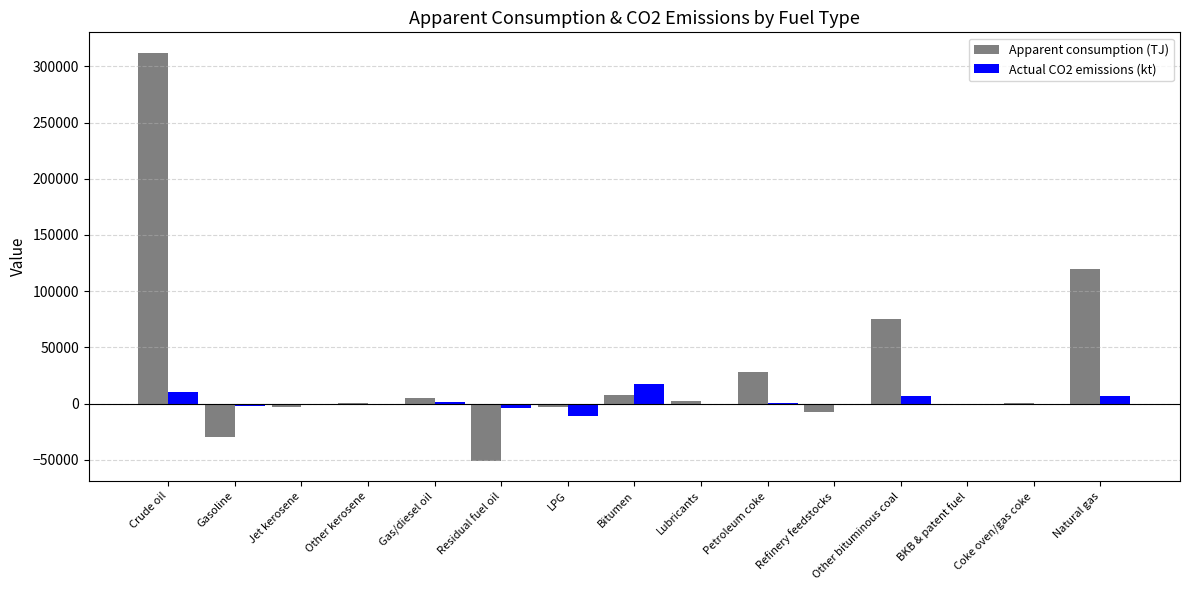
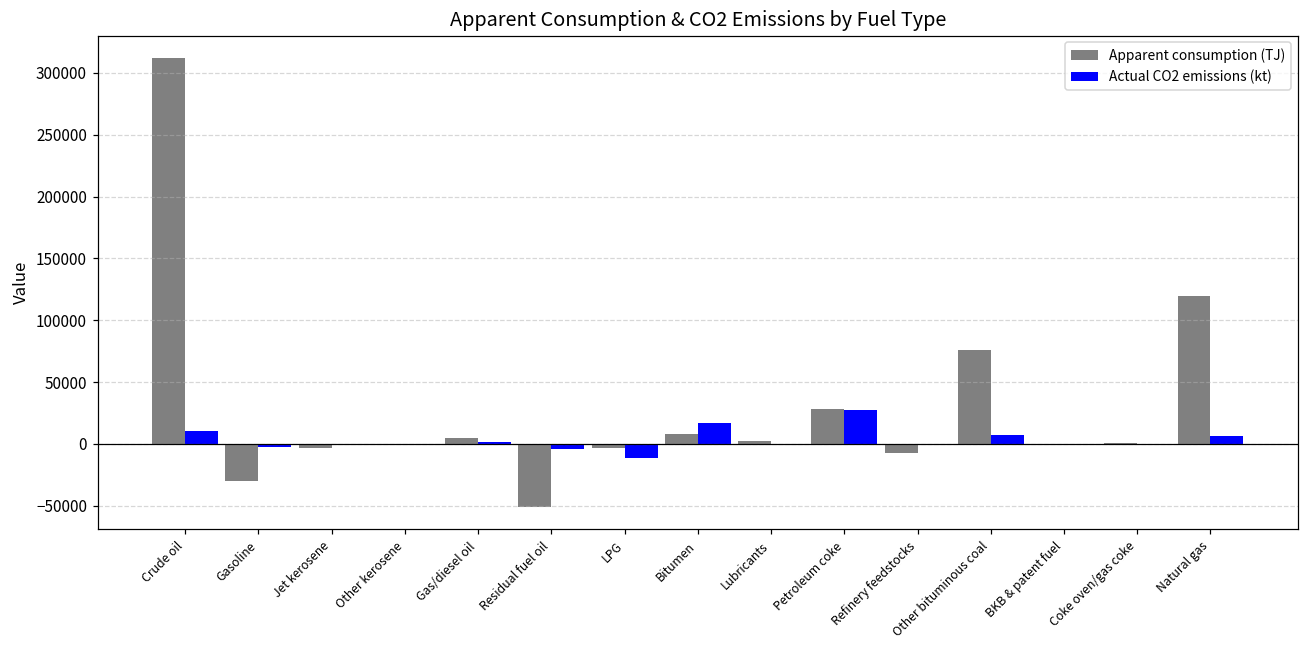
  {
    "Apparent consumption (TJ)": {
      "Crude oil": 312000,
      "Gasoline": -30000,
      "Jet kerosene": -3000,
      "Gas/diesel oil": 5000,
      "Residual fuel oil": -51000,
      "LPG": -3000,
      "Bitumen": 8000,
      "Petroleum coke": 29000,
      "Refinery feedstocks": -8000,
      "Other bituminous coal": 76000,
      "Natural gas": 119000
    },
    "Actual CO2 emissions (kt)": {
      "Crude oil": 11000,
      "Residual fuel oil": -4000,
      "LPG": -11000,
      "Bitumen": 17000,
-     "Petroleum coke": 1000,
+     "Petroleum coke": 27000,
      "Other bituminous coal": 7000,
      "Natural gas": 7000
    }
  }
